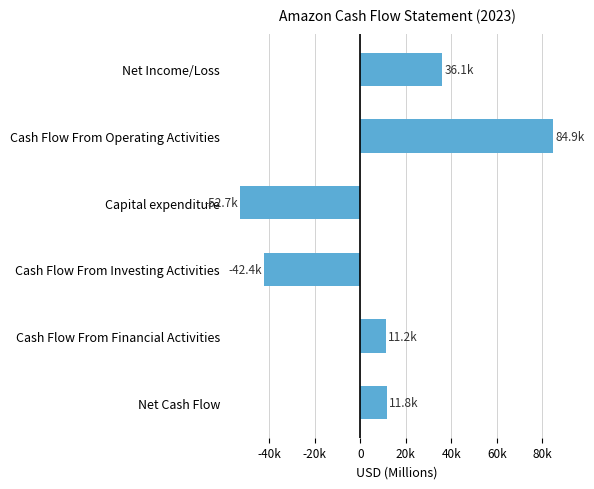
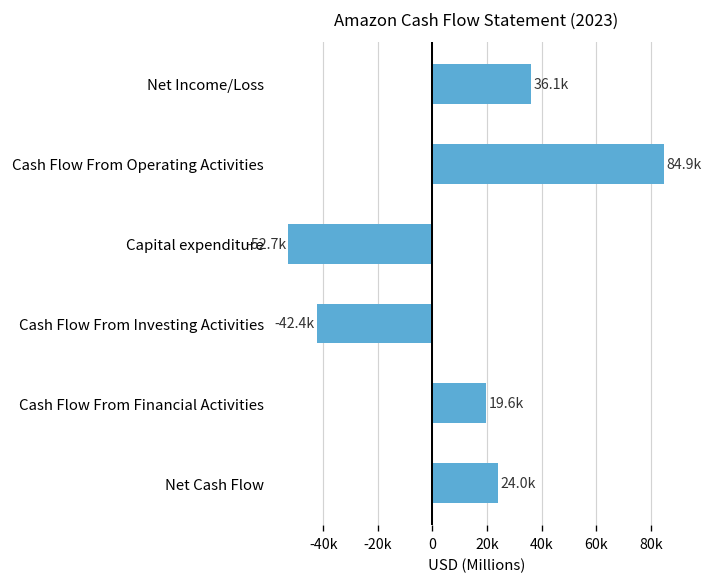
  {
    "Net Income/Loss": "36.1k",
    "Cash Flow From Operating Activities": "84.9k",
    "Capital expenditure": "-52.7k",
    "Cash Flow From Investing Activities": "-42.4k",
-   "Cash Flow From Financial Activities": "11.2k",
-   "Net Cash Flow": "11.8k"
+   "Cash Flow From Financial Activities": "19.6k",
+   "Net Cash Flow": "24.0k"
  }
